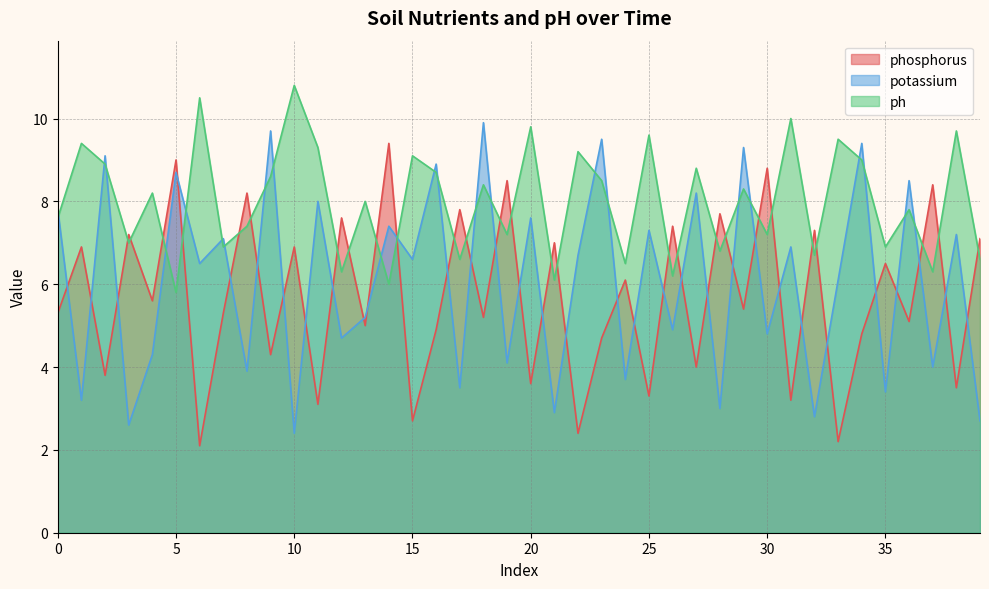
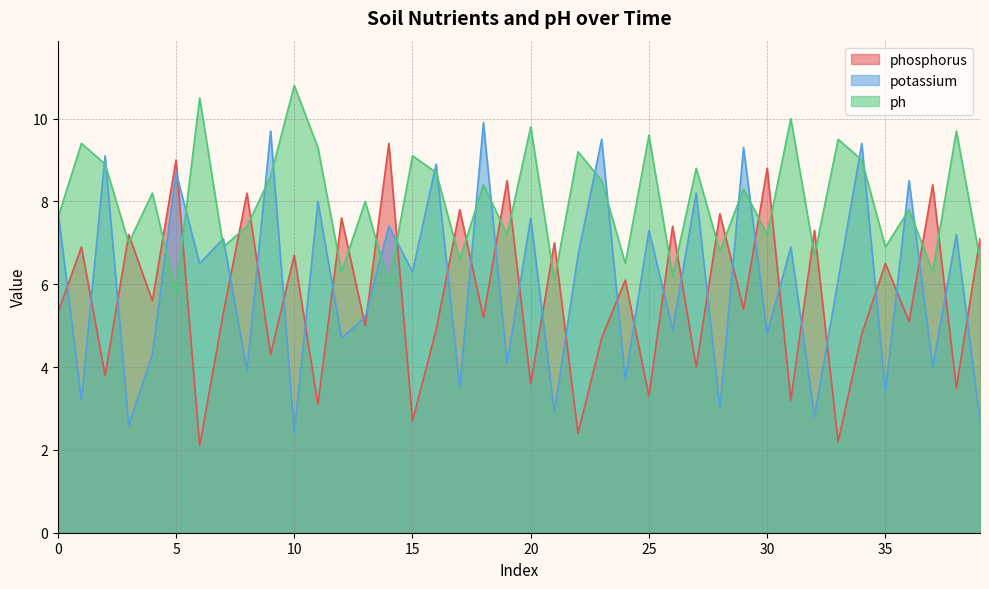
  {
    "phosphorus": {
      "0": 5.3,
      "5": 9.0,
-     "10": 6.9,
+     "10": 6.7,
      "15": 2.7,
      "20": 3.6,
      "25": 3.3,
      "30": 8.8,
      "35": 6.5
    },
    "potassium": {
      "0": 7.8,
      "5": 8.7,
      "10": 2.4,
-     "15": 6.6,
+     "15": 6.3,
      "20": 7.6,
      "25": 7.3,
      "30": 4.8,
      "35": 3.4
    },
    "ph": {
      "0": 7.6,
      "5": 5.8,
      "10": 10.8,
      "15": 9.1,
      "20": 9.8,
      "25": 9.6,
      "30": 7.2,
      "35": 6.9
    }
  }
